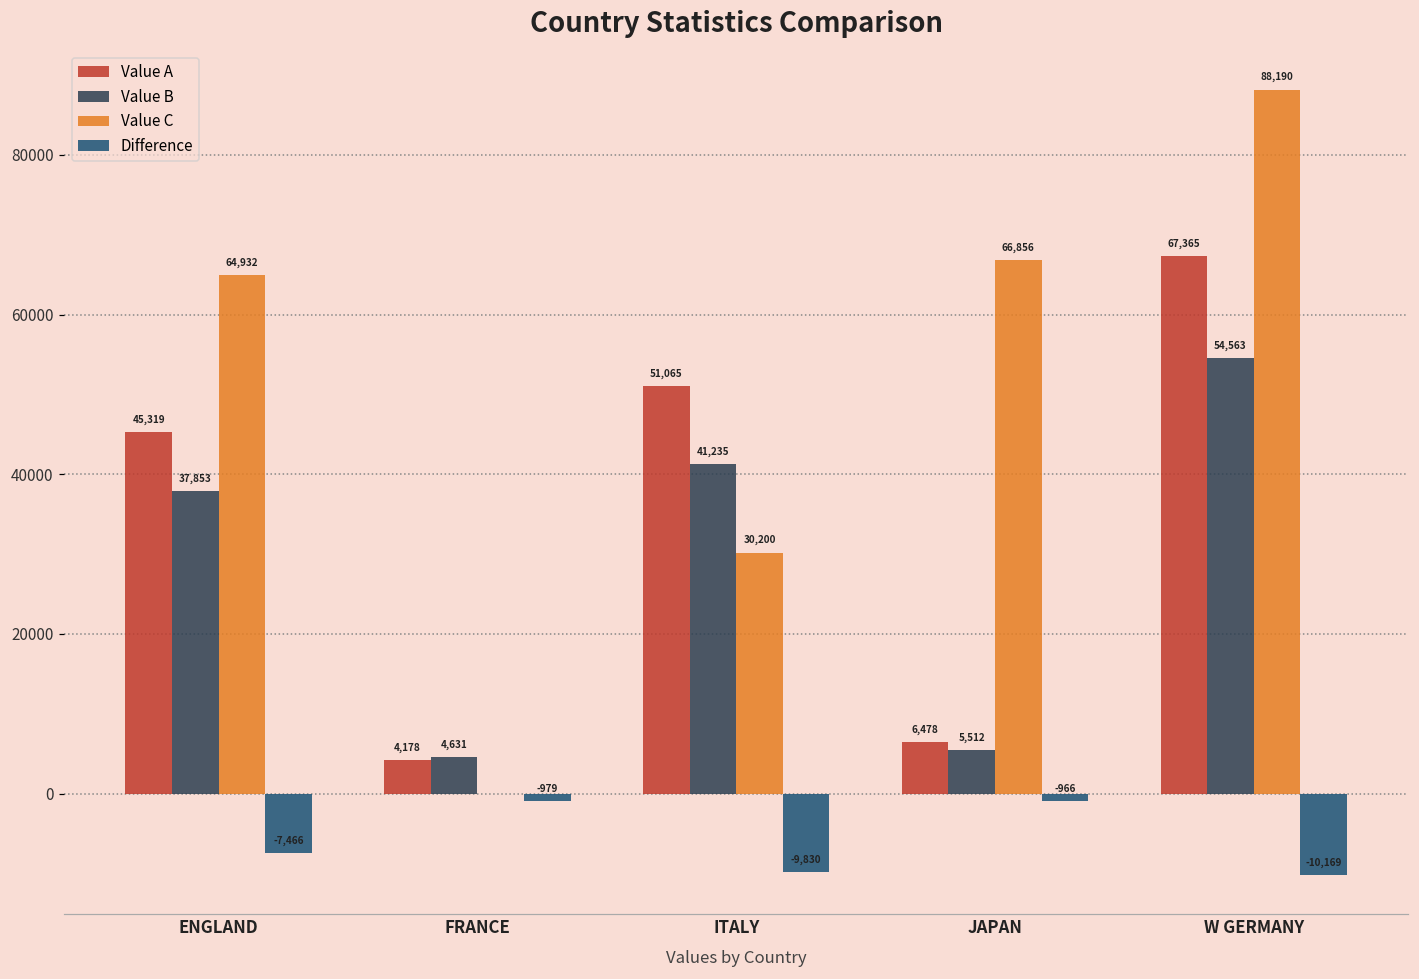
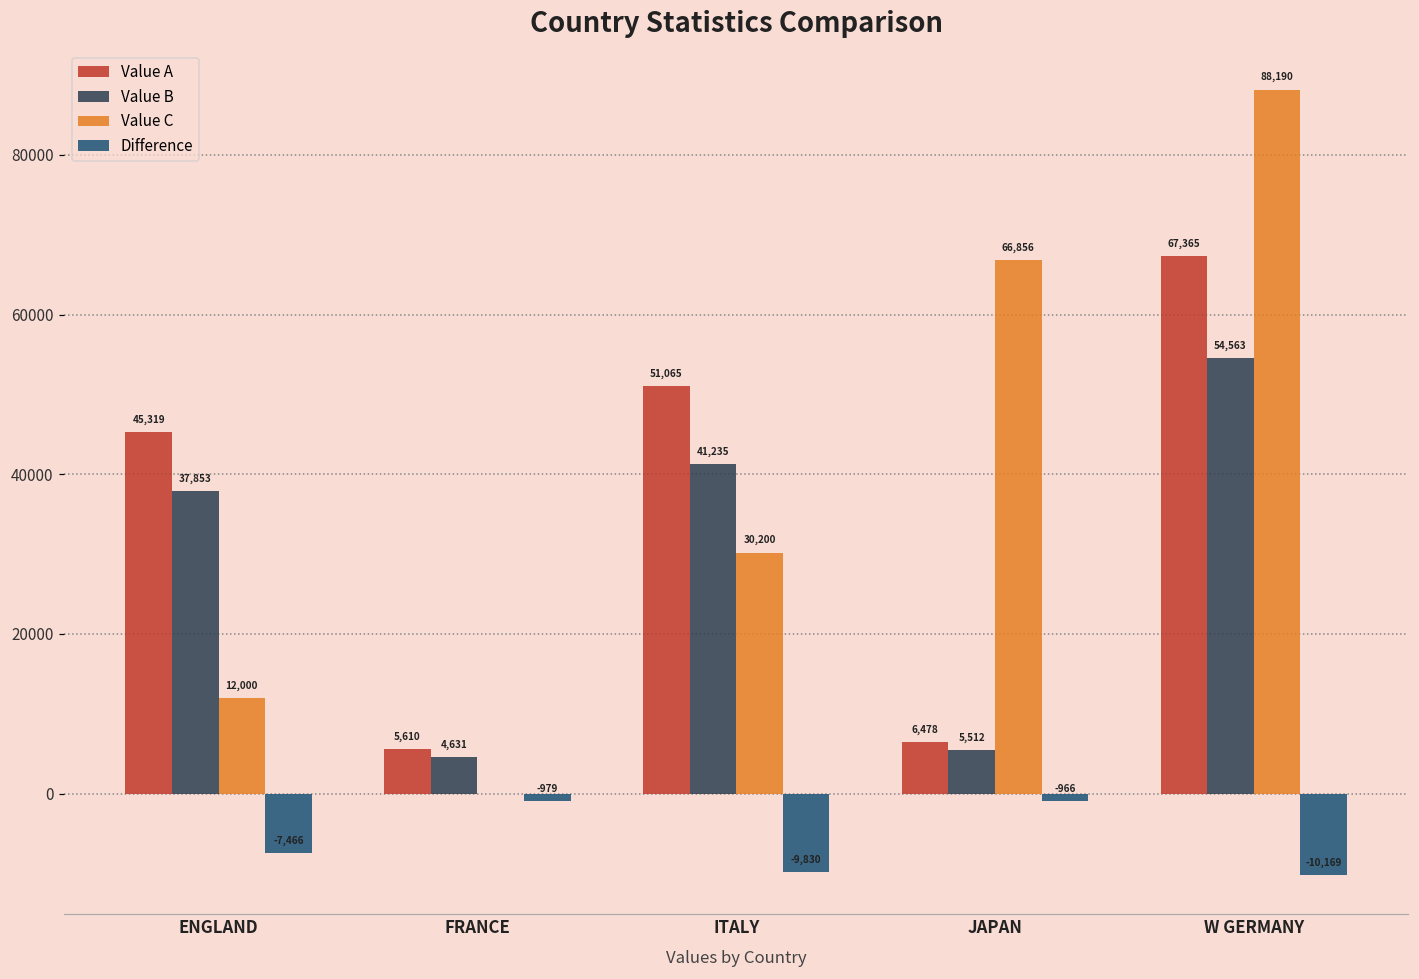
  {
    "Value A": {
      "ENGLAND": "45,319",
-     "FRANCE": "4,178",
+     "FRANCE": "5,610",
      "ITALY": "51,065",
      "JAPAN": "6,478",
      "W GERMANY": "67,365"
    },
    "Value C": {
-     "ENGLAND": "64,932",
+     "ENGLAND": "12,000",
      "ITALY": "30,200",
      "JAPAN": "66,856",
      "W GERMANY": "88,190"
    }
  }
